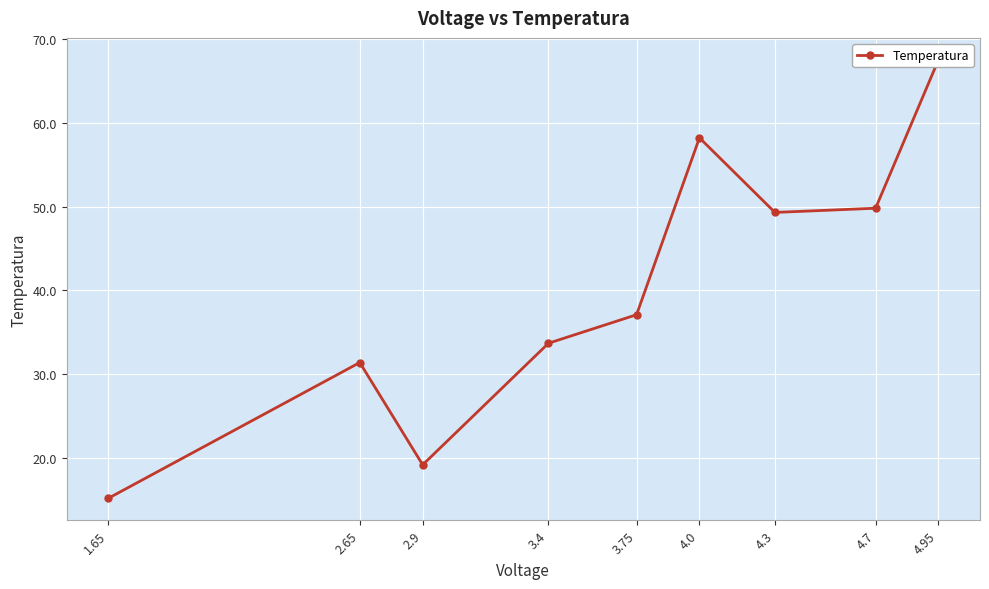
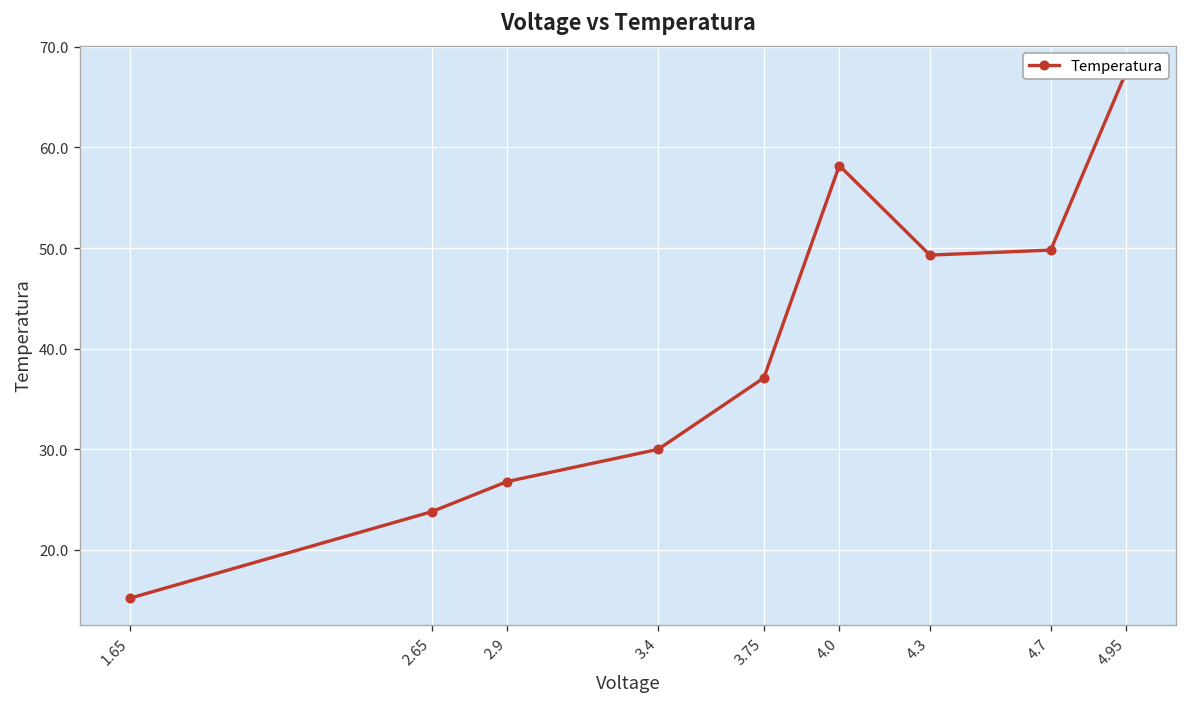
  {
    "1.65": 15,
-   "2.65": 31,
-   "2.9": 19,
-   "3.4": 34,
+   "2.65": 24,
+   "2.9": 27,
+   "3.4": 30,
    "3.75": 37,
    "4.0": 58,
    "4.3": 49,
    "4.7": 50
  }
